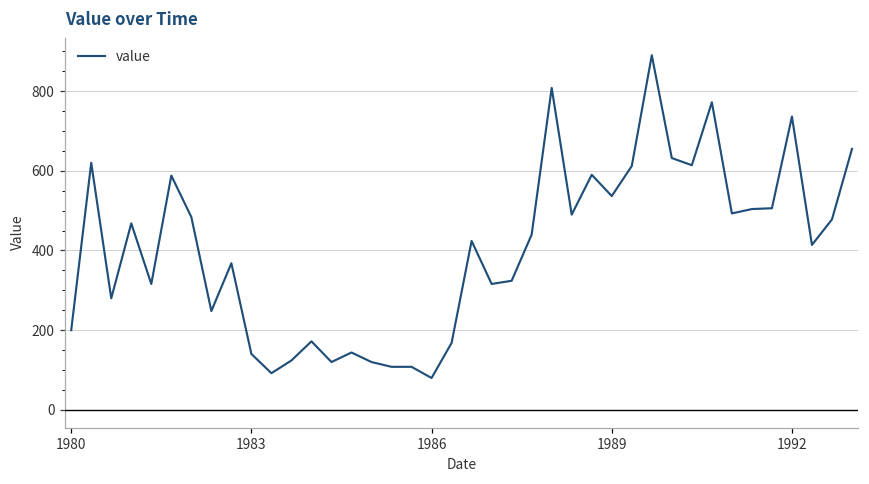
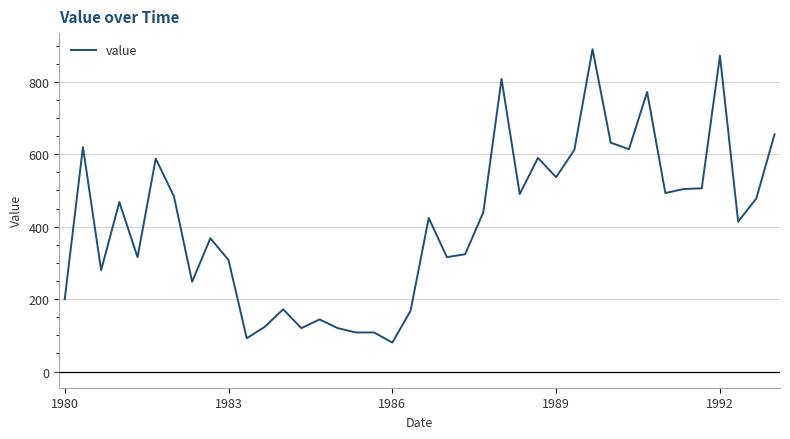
  {
    "1980": 200,
-   "1983": 140,
+   "1983": 310,
    "1986": 80,
    "1989": 540,
-   "1992": 740
+   "1992": 870
  }
